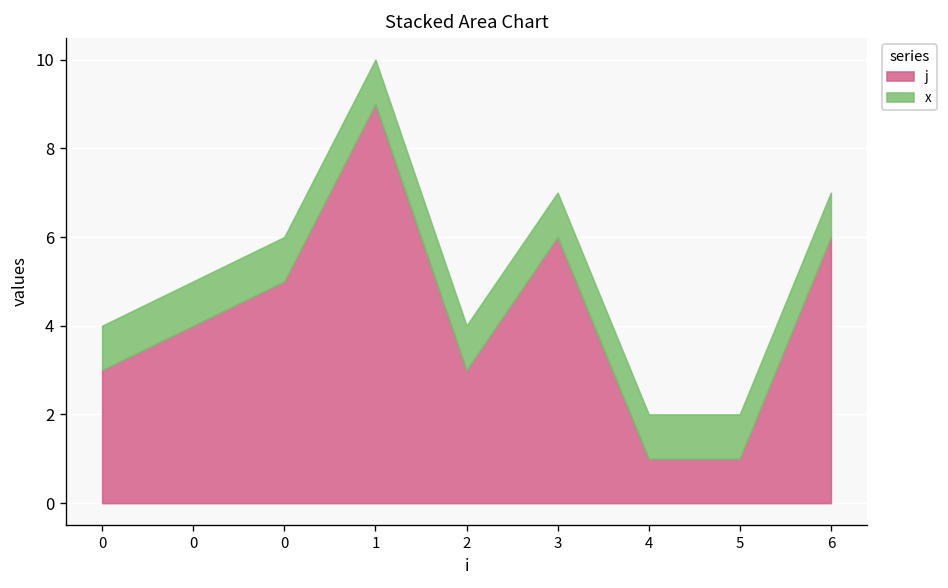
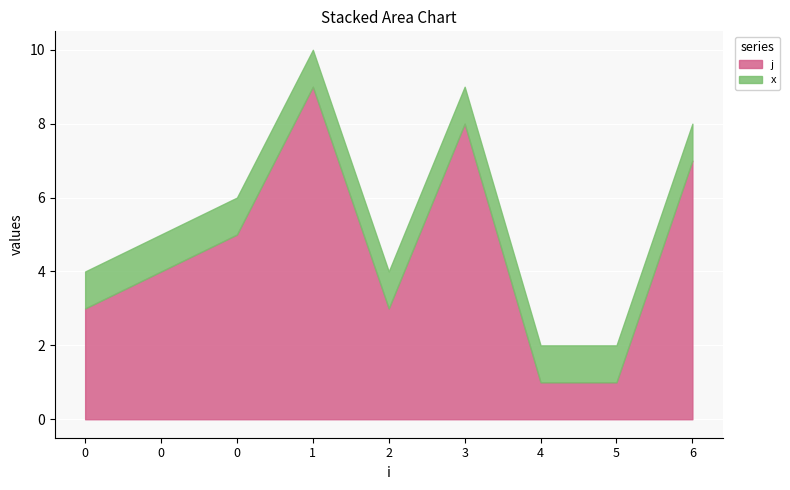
  {
    "j": {
      "1": 9,
      "2": 3,
-     "3": 6,
+     "3": 8,
      "4": 1,
      "5": 1,
-     "6": 6
+     "6": 7
    },
    "x": {
      "1": 1,
      "2": 1,
      "3": 1,
      "4": 1,
      "5": 1,
      "6": 1
    }
  }
